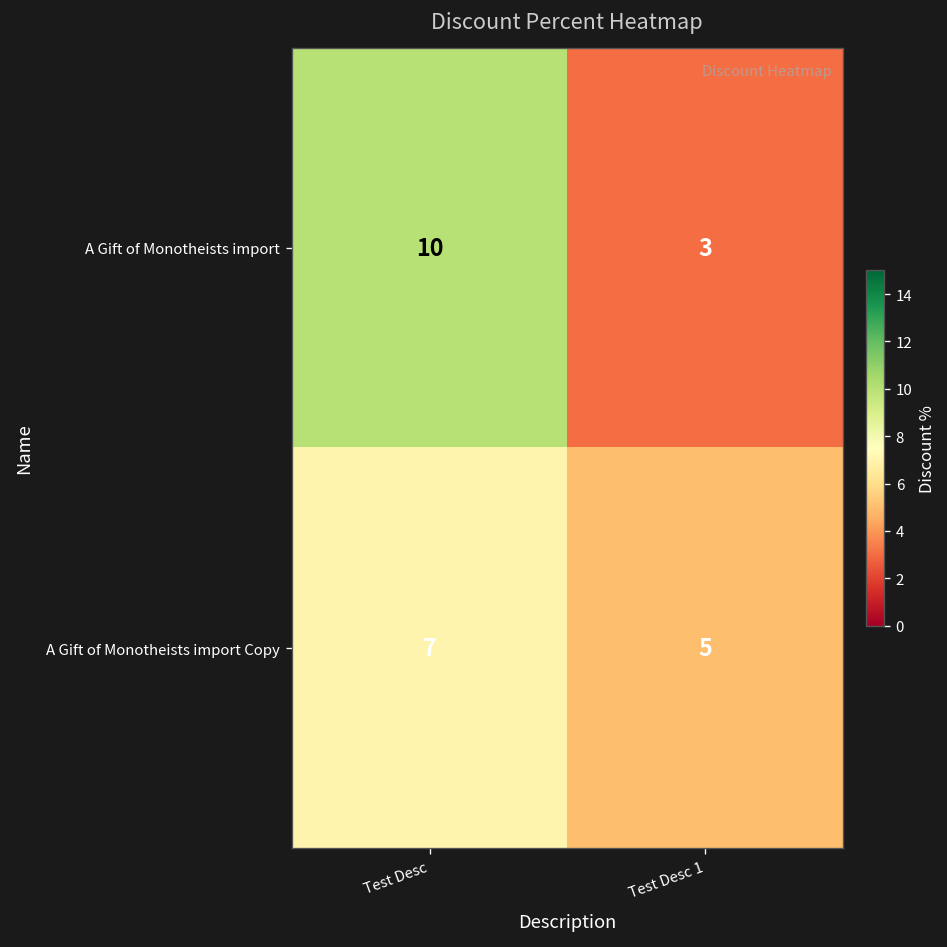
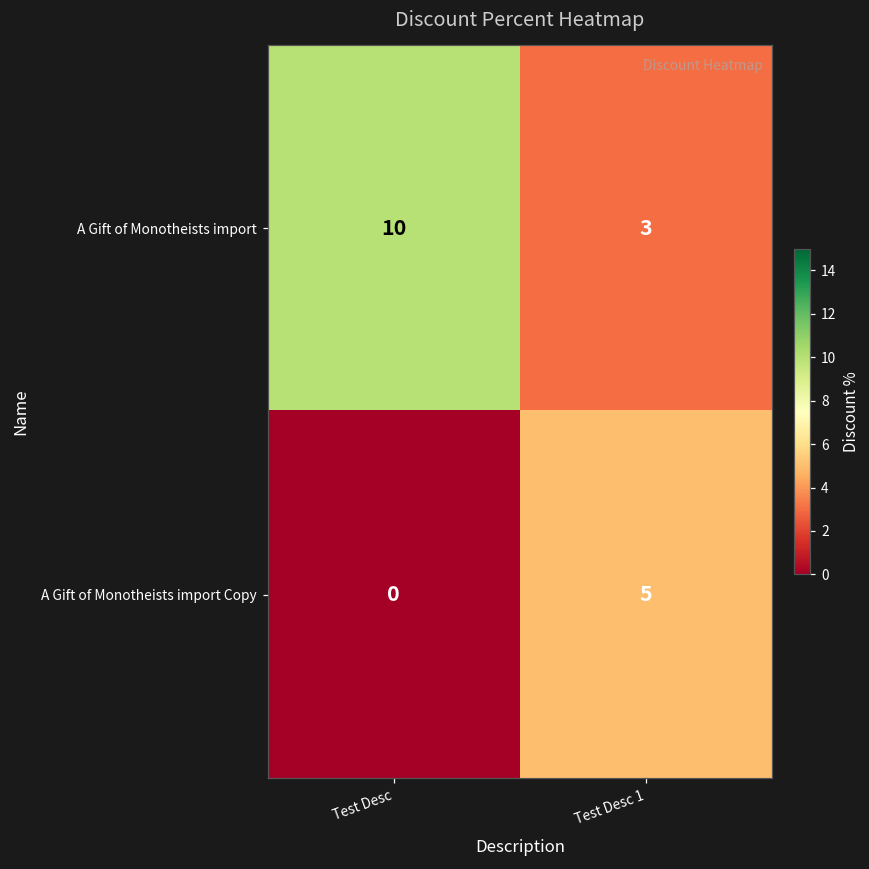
  {
    "A Gift of Monotheists import": {
      "Test Desc": 10
    },
    "A Gift of Monotheists import Copy": {
-     "Test Desc": 7,
+     "Test Desc": 0,
      "Test Desc 1": 5
    }
  }
